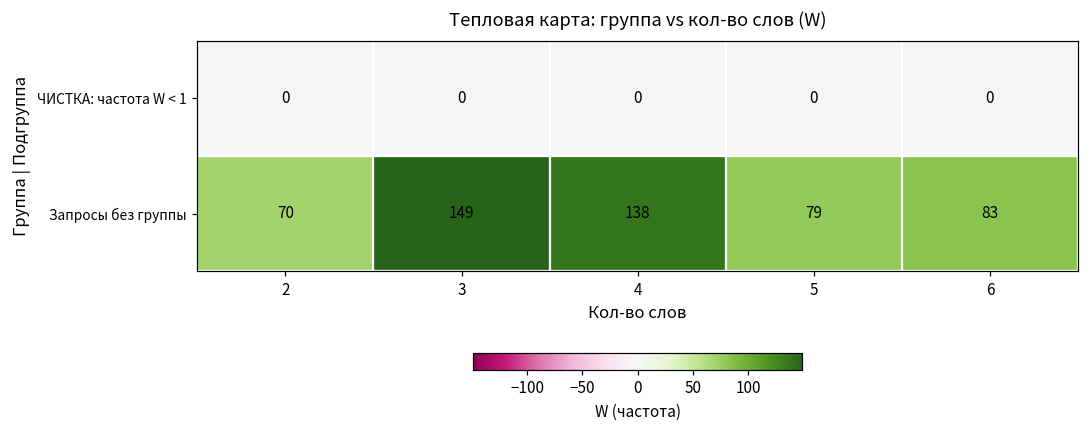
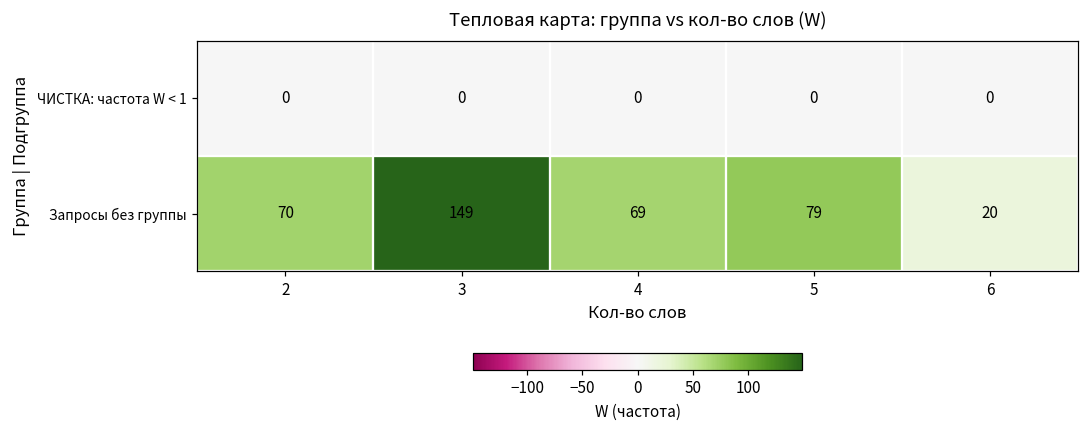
  {
    "ЧИСТКА: частота W < 1": {
      "2": 0,
      "3": 0,
      "4": 0,
      "5": 0,
      "6": 0
    },
    "Запросы без группы": {
      "2": 70,
      "3": 149,
-     "4": 138,
+     "4": 69,
      "5": 79,
-     "6": 83
+     "6": 20
    }
  }
